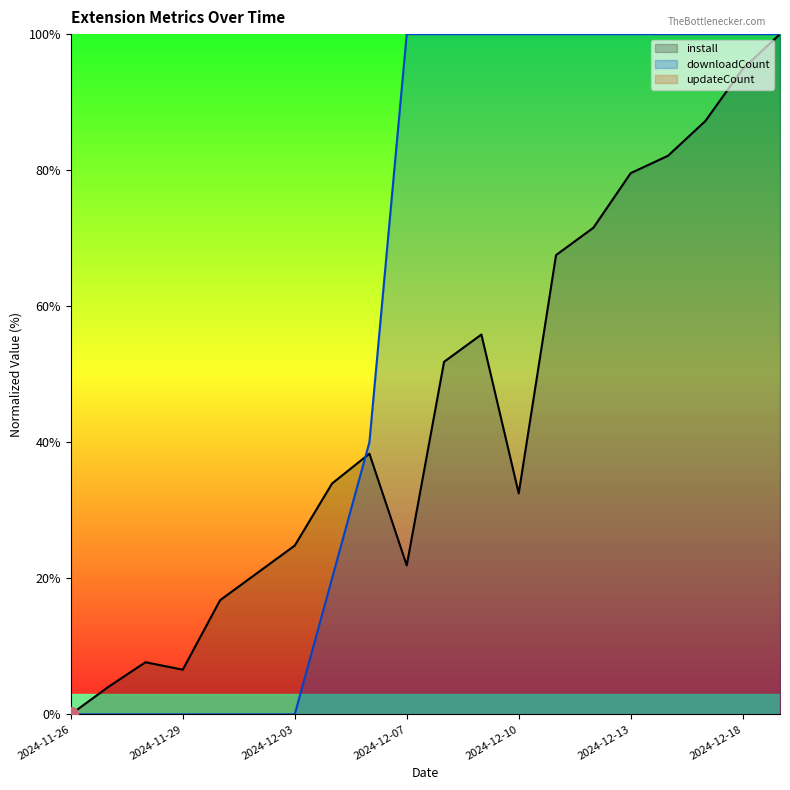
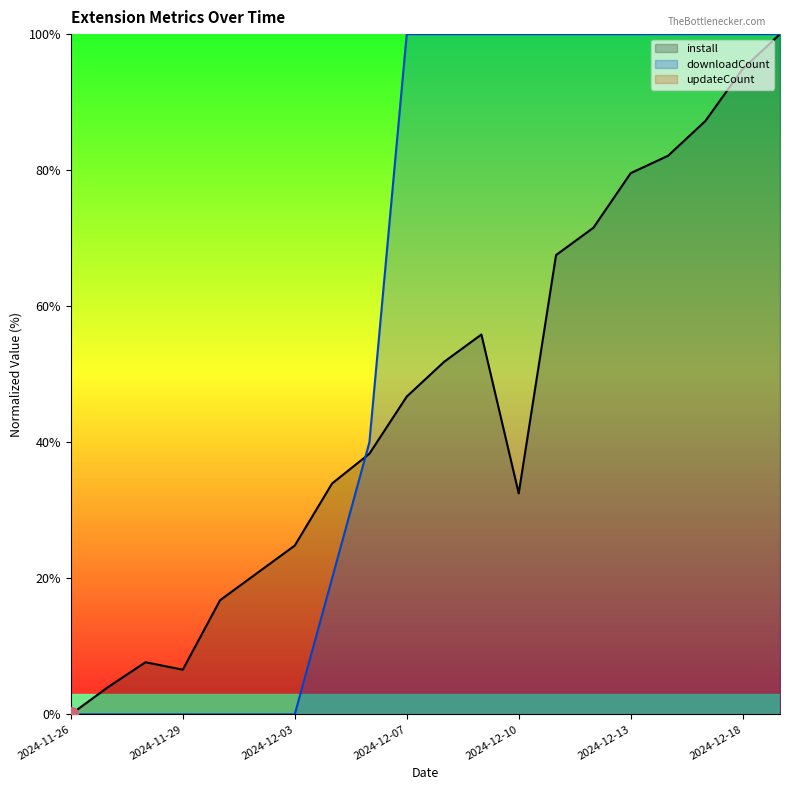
  {
    "install": {
      "2024-11-29": "7%",
      "2024-12-03": "25%",
-     "2024-12-07": "22%",
+     "2024-12-07": "47%",
      "2024-12-10": "32%",
      "2024-12-13": "80%"
    },
    "downloadCount": {
      "2024-12-07": "100%",
      "2024-12-10": "100%",
      "2024-12-13": "100%",
      "2024-12-18": "100%"
    }
  }
